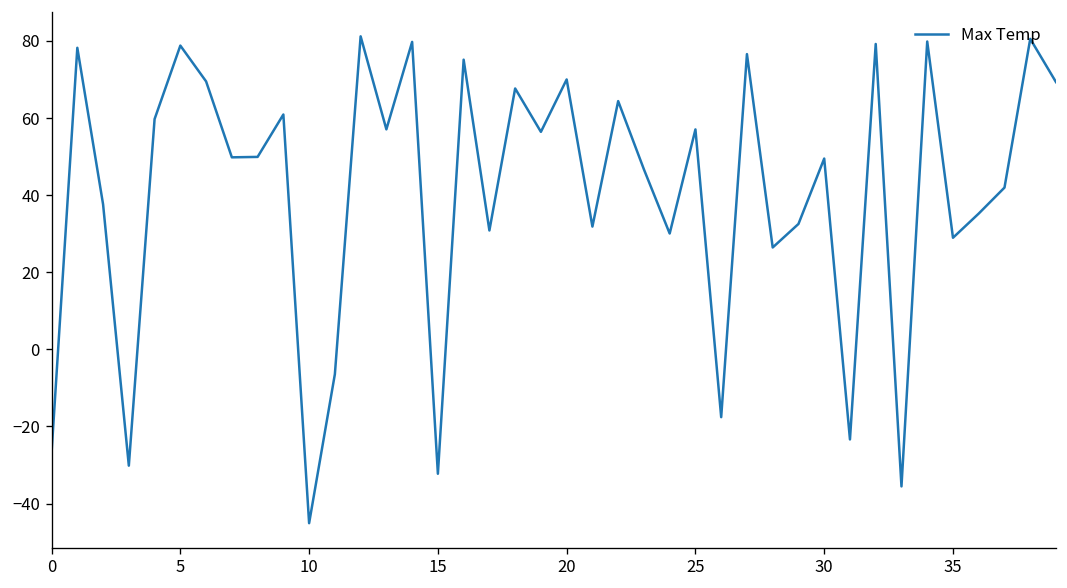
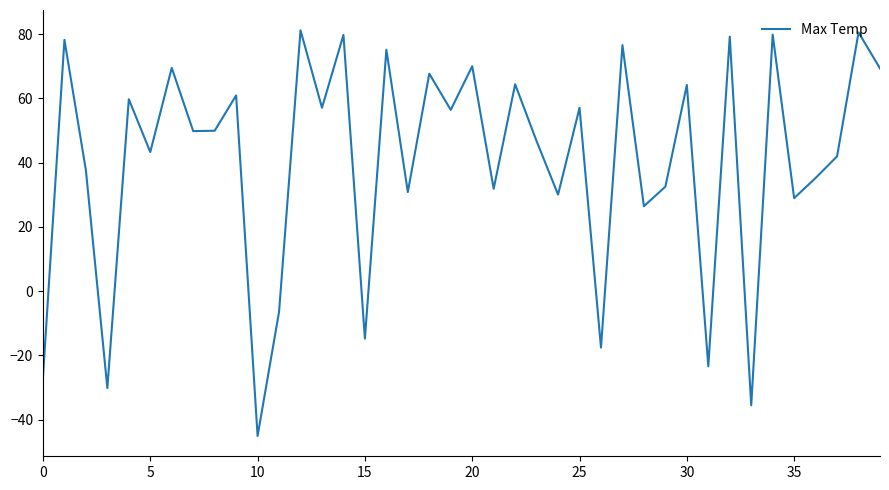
  {
    "0": -27,
-   "5": 79,
+   "5": 43,
    "10": -45,
-   "15": -32,
+   "15": -15,
    "20": 70,
    "25": 57,
-   "30": 49,
+   "30": 64,
    "35": 29
  }
